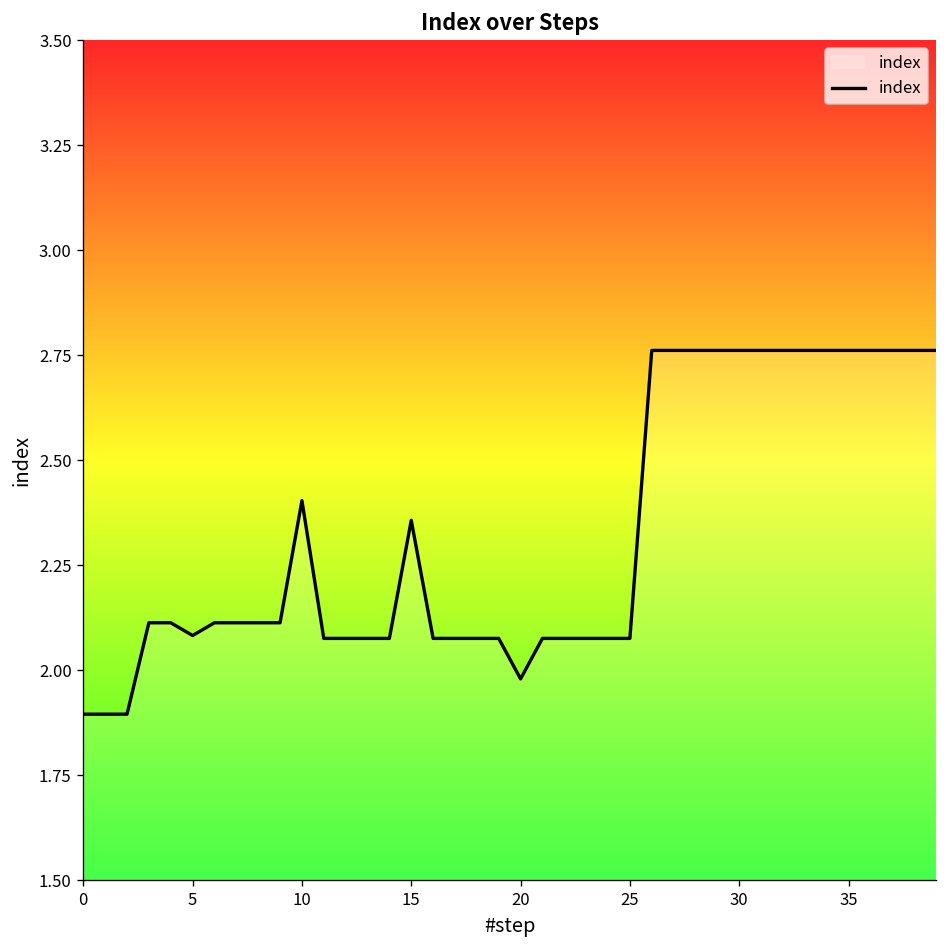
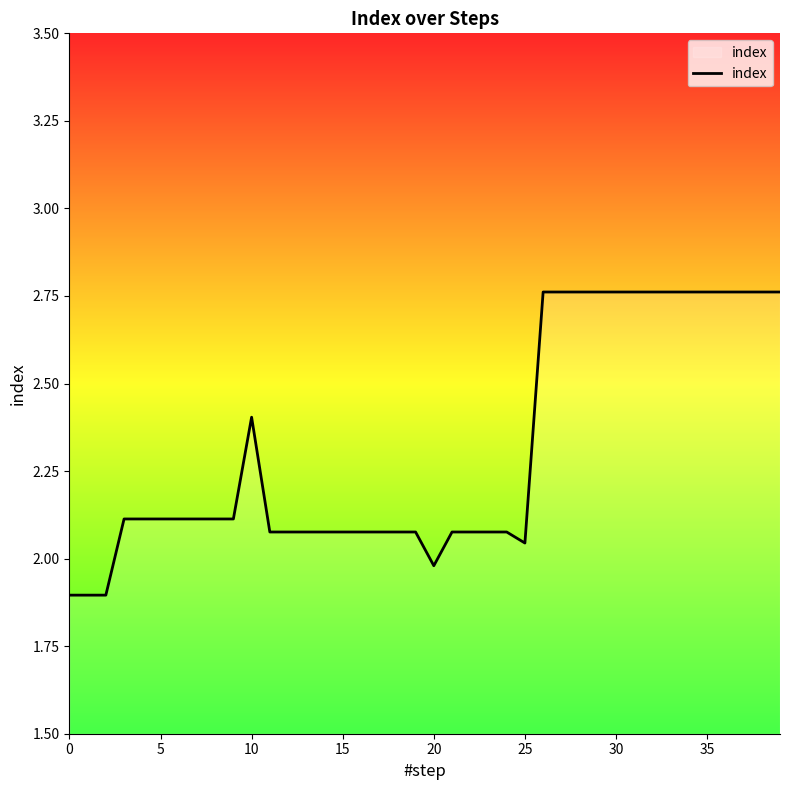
  {
    "0": 1.90,
-   "5": 2.08,
+   "5": 2.11,
    "10": 2.40,
-   "15": 2.36,
+   "15": 2.08,
    "20": 1.98,
-   "25": 2.08,
+   "25": 2.04,
    "30": 2.76,
    "35": 2.76
  }
